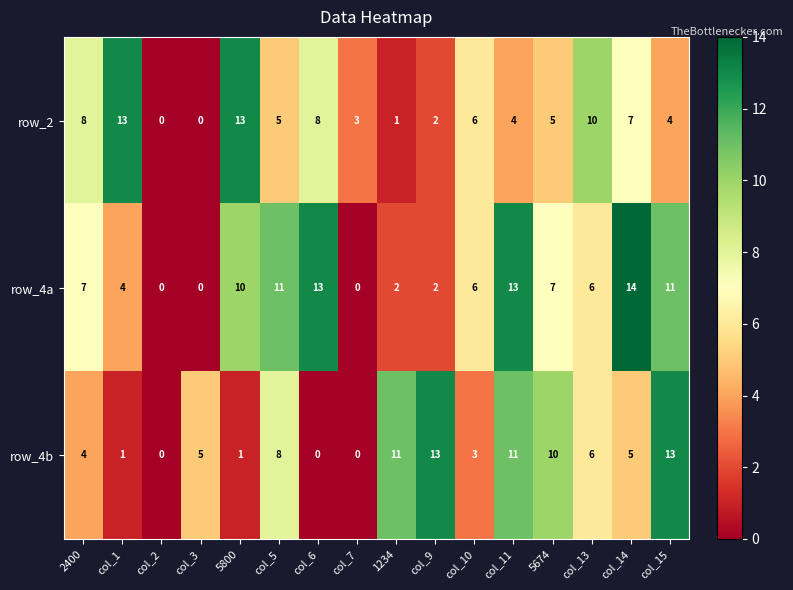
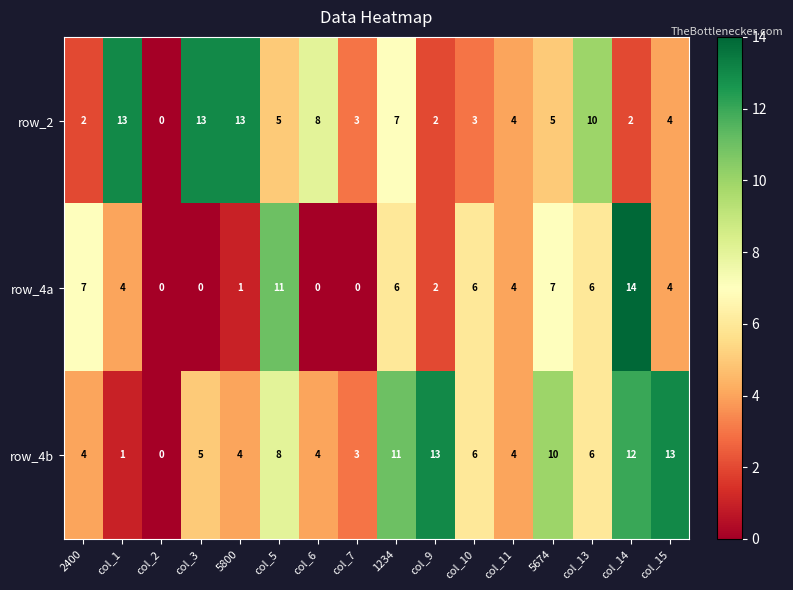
  {
    "row_2": {
-     "2400": 8,
+     "2400": 2,
      "col_1": 13,
      "col_2": 0,
-     "col_3": 0,
+     "col_3": 13,
      "5800": 13,
      "col_5": 5,
      "col_6": 8,
      "col_7": 3,
-     "1234": 1,
+     "1234": 7,
      "col_9": 2,
-     "col_10": 6,
+     "col_10": 3,
      "col_11": 4,
      "5674": 5,
      "col_13": 10,
-     "col_14": 7,
+     "col_14": 2,
      "col_15": 4
    },
    "row_4a": {
      "2400": 7,
      "col_1": 4,
      "col_2": 0,
      "col_3": 0,
-     "5800": 10,
+     "5800": 1,
      "col_5": 11,
-     "col_6": 13,
+     "col_6": 0,
      "col_7": 0,
-     "1234": 2,
+     "1234": 6,
      "col_9": 2,
      "col_10": 6,
-     "col_11": 13,
+     "col_11": 4,
      "5674": 7,
      "col_13": 6,
      "col_14": 14,
-     "col_15": 11
+     "col_15": 4
    },
    "row_4b": {
      "2400": 4,
      "col_1": 1,
      "col_2": 0,
      "col_3": 5,
-     "5800": 1,
+     "5800": 4,
      "col_5": 8,
-     "col_6": 0,
-     "col_7": 0,
+     "col_6": 4,
+     "col_7": 3,
      "1234": 11,
      "col_9": 13,
-     "col_10": 3,
-     "col_11": 11,
+     "col_10": 6,
+     "col_11": 4,
      "5674": 10,
      "col_13": 6,
-     "col_14": 5,
+     "col_14": 12,
      "col_15": 13
    }
  }
